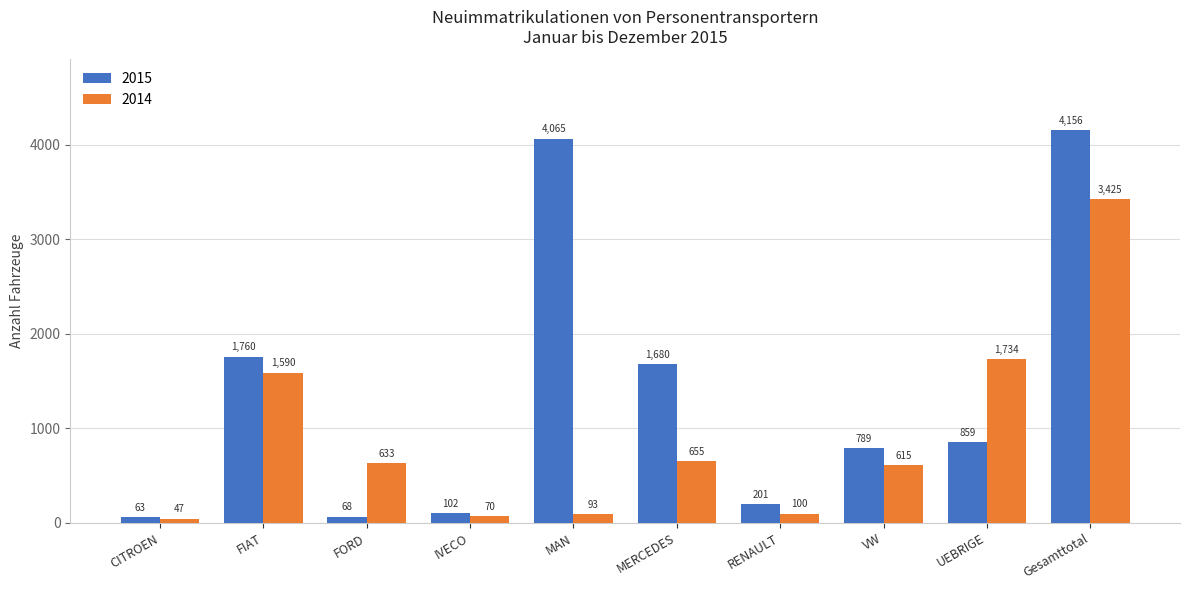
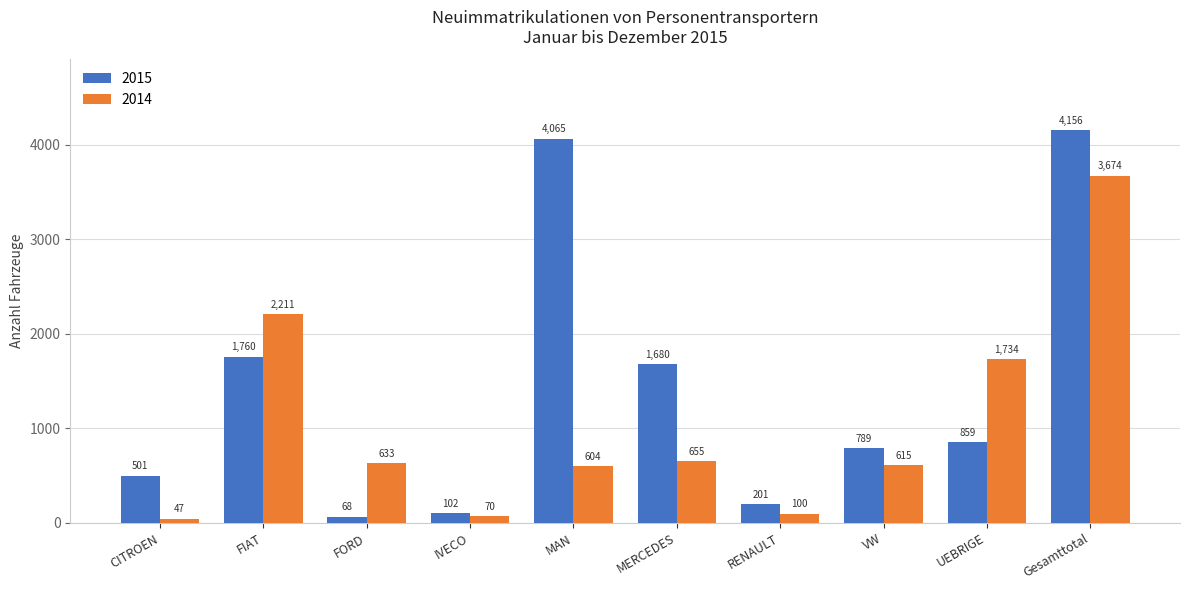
  {
    "2015": {
-     "CITROEN": "63",
+     "CITROEN": "501",
      "FIAT": "1,760",
      "FORD": "68",
      "IVECO": "102",
      "MAN": "4,065",
      "MERCEDES": "1,680",
      "RENAULT": "201",
      "VW": "789",
      "UEBRIGE": "859",
      "Gesamttotal": "4,156"
    },
    "2014": {
      "CITROEN": "47",
-     "FIAT": "1,590",
+     "FIAT": "2,211",
      "FORD": "633",
      "IVECO": "70",
-     "MAN": "93",
+     "MAN": "604",
      "MERCEDES": "655",
      "RENAULT": "100",
      "VW": "615",
      "UEBRIGE": "1,734",
-     "Gesamttotal": "3,425"
+     "Gesamttotal": "3,674"
    }
  }
